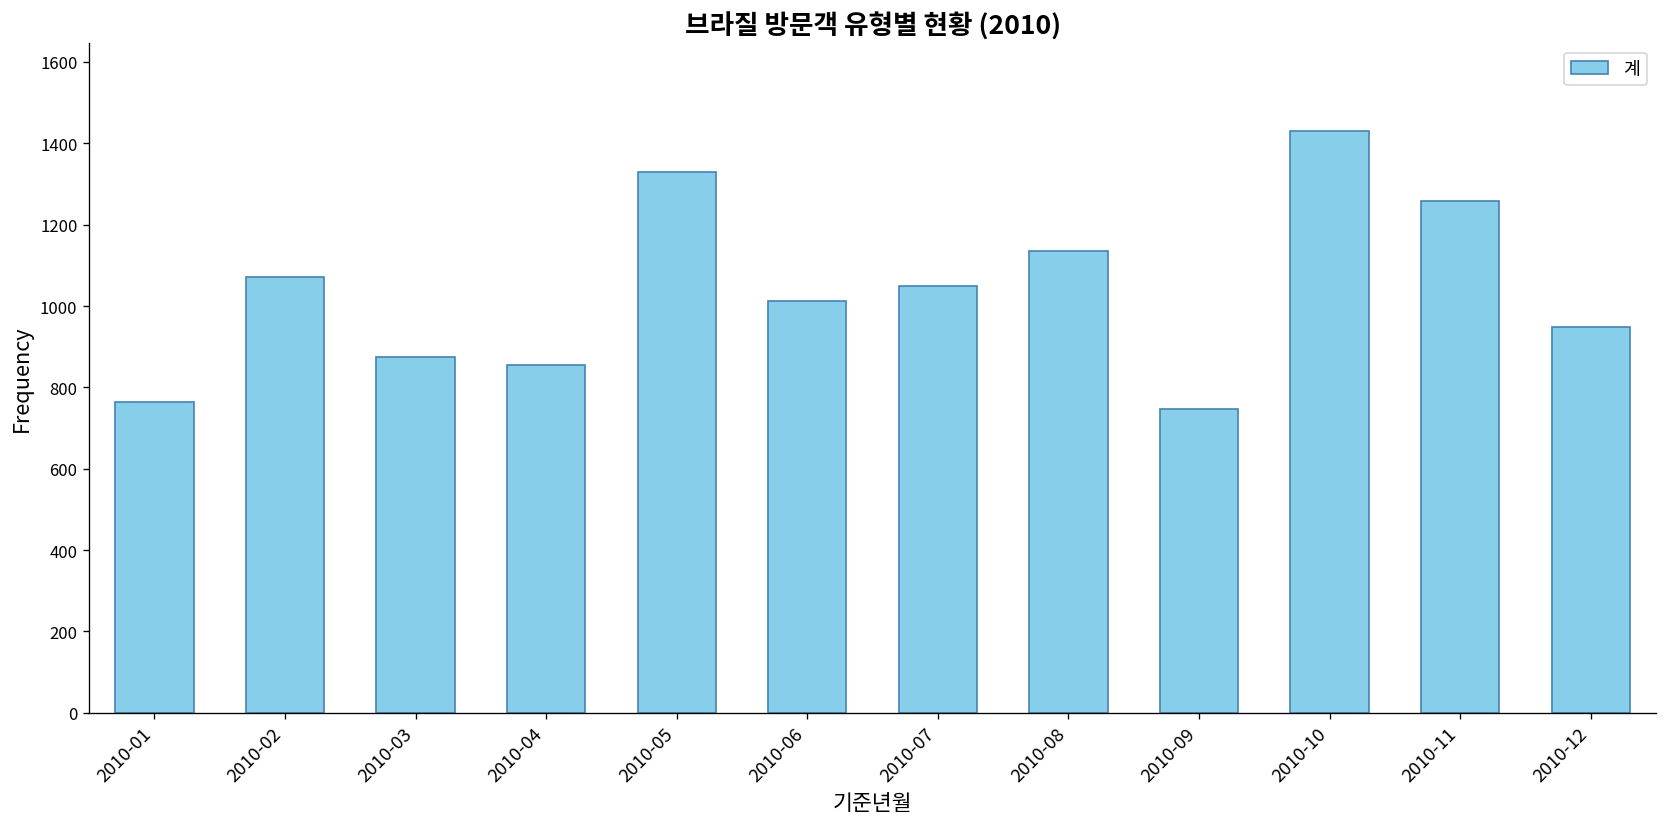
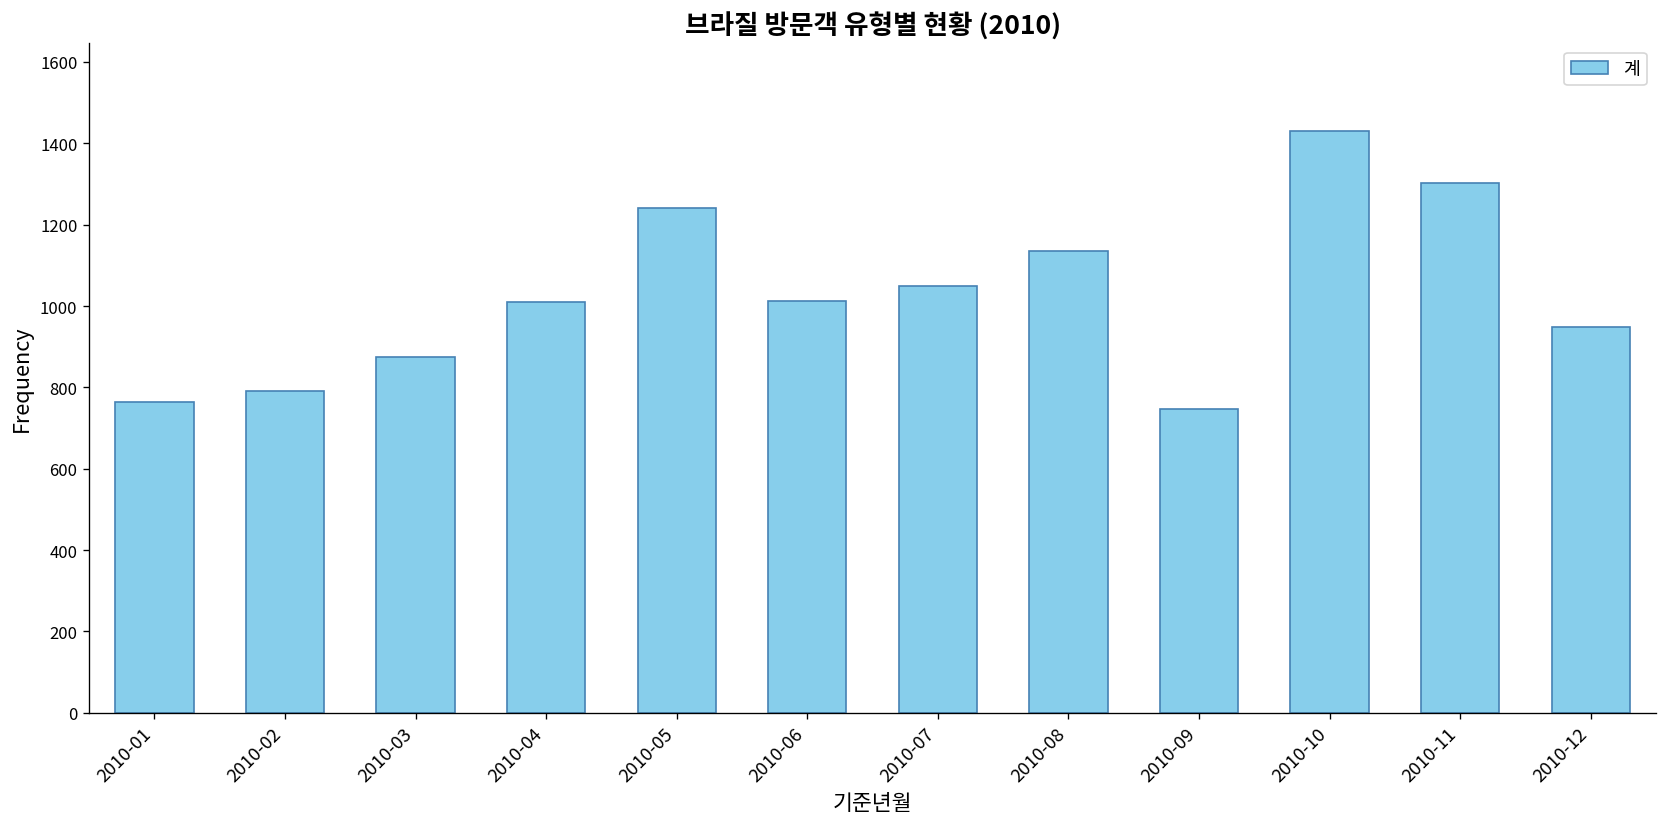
  {
    "2010-01": 770,
-   "2010-02": 1070,
+   "2010-02": 790,
    "2010-03": 880,
-   "2010-04": 860,
-   "2010-05": 1330,
+   "2010-04": 1010,
+   "2010-05": 1240,
    "2010-06": 1010,
    "2010-07": 1050,
    "2010-08": 1140,
    "2010-09": 750,
    "2010-10": 1430,
-   "2010-11": 1260,
+   "2010-11": 1300,
    "2010-12": 950
  }
